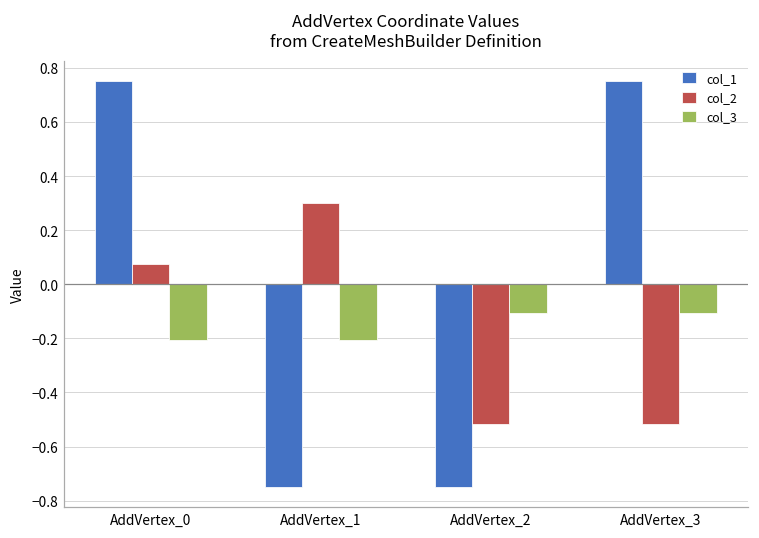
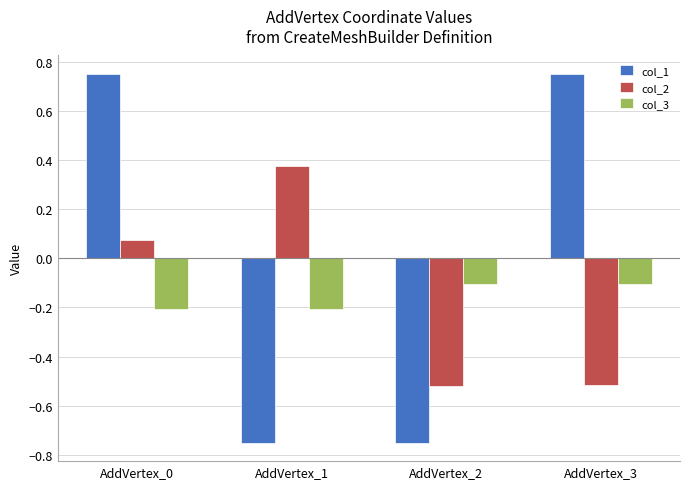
  {
    "col_1": {
      "AddVertex_0": 0.75,
      "AddVertex_1": -0.75,
      "AddVertex_2": -0.75,
      "AddVertex_3": 0.75
    },
    "col_2": {
      "AddVertex_0": 0.08,
-     "AddVertex_1": 0.30,
+     "AddVertex_1": 0.38,
      "AddVertex_2": -0.52,
      "AddVertex_3": -0.52
    },
    "col_3": {
      "AddVertex_0": -0.21,
      "AddVertex_1": -0.21,
      "AddVertex_2": -0.11,
      "AddVertex_3": -0.11
    }
  }
